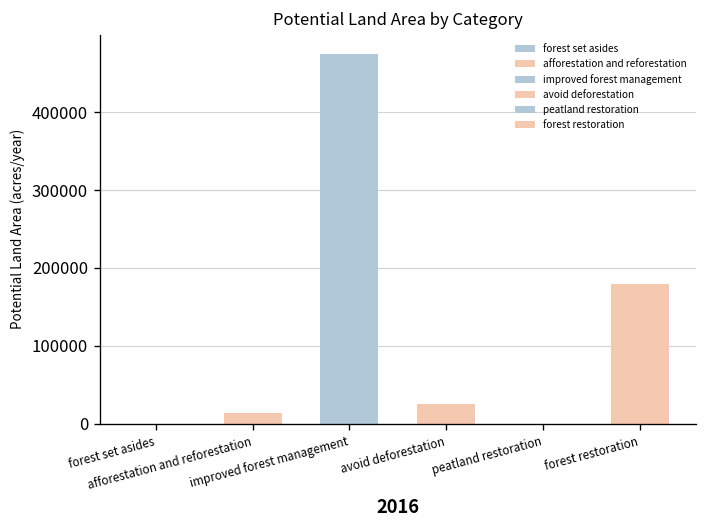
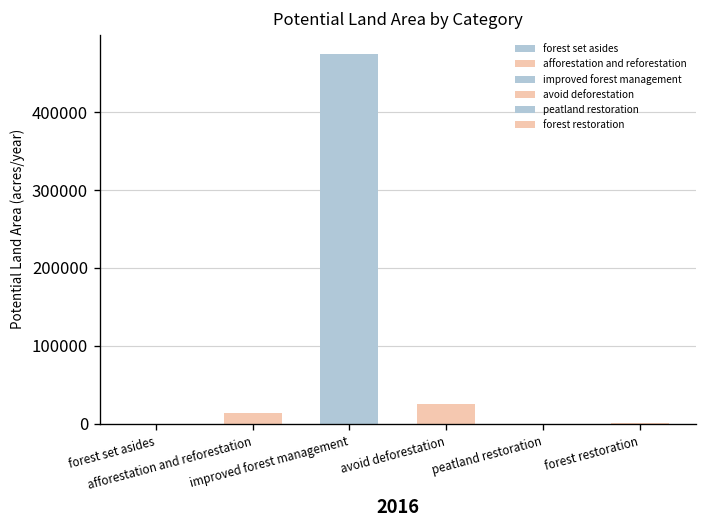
  {
    "forest set asides": 0,
    "afforestation and reforestation": 10000,
    "improved forest management": 480000,
    "avoid deforestation": 30000,
    "peatland restoration": 0,
-   "forest restoration": 180000
+   "forest restoration": 0
  }
